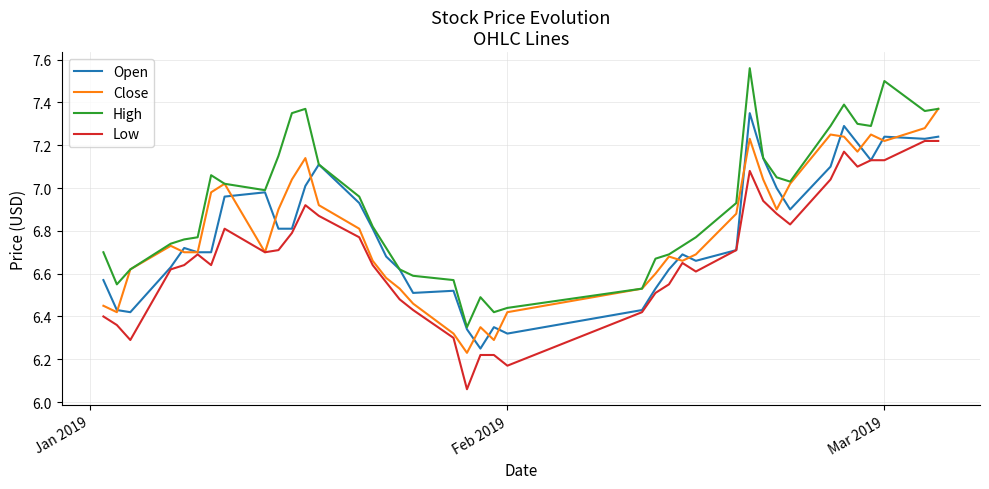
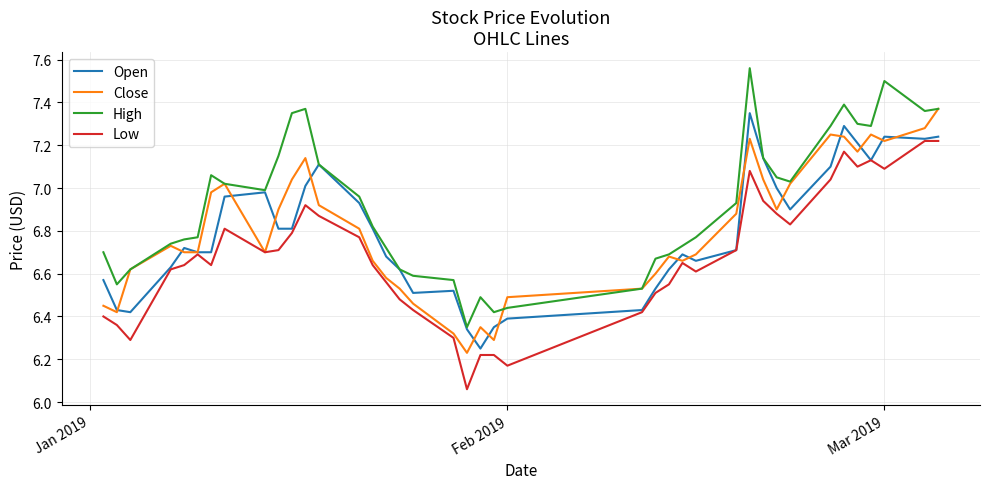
  {
    "Open": {
-     "Feb 2019": 6.32,
+     "Feb 2019": 6.39,
      "Mar 2019": 7.24
    },
    "Close": {
-     "Feb 2019": 6.42,
+     "Feb 2019": 6.49,
      "Mar 2019": 7.22
    },
    "High": {
      "Feb 2019": 6.44,
      "Mar 2019": 7.50
    },
    "Low": {
      "Feb 2019": 6.17,
-     "Mar 2019": 7.13
+     "Mar 2019": 7.09
    }
  }
